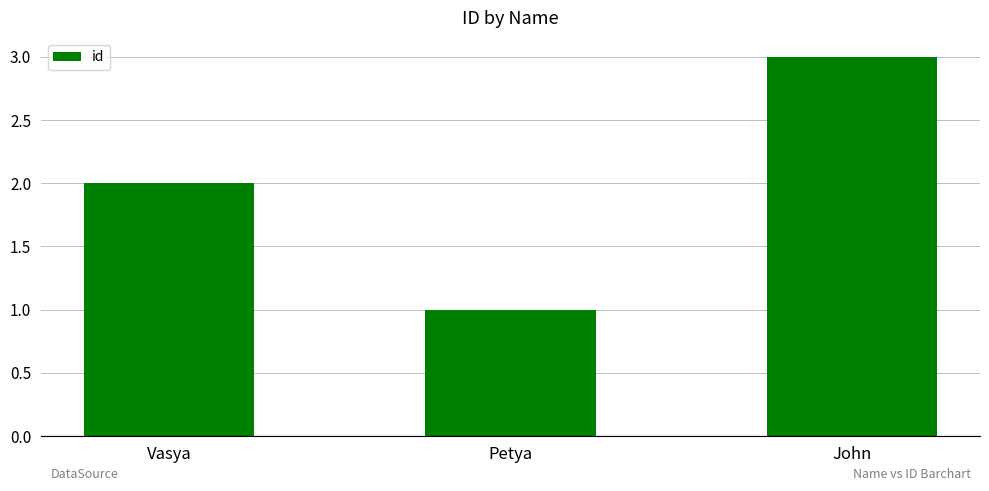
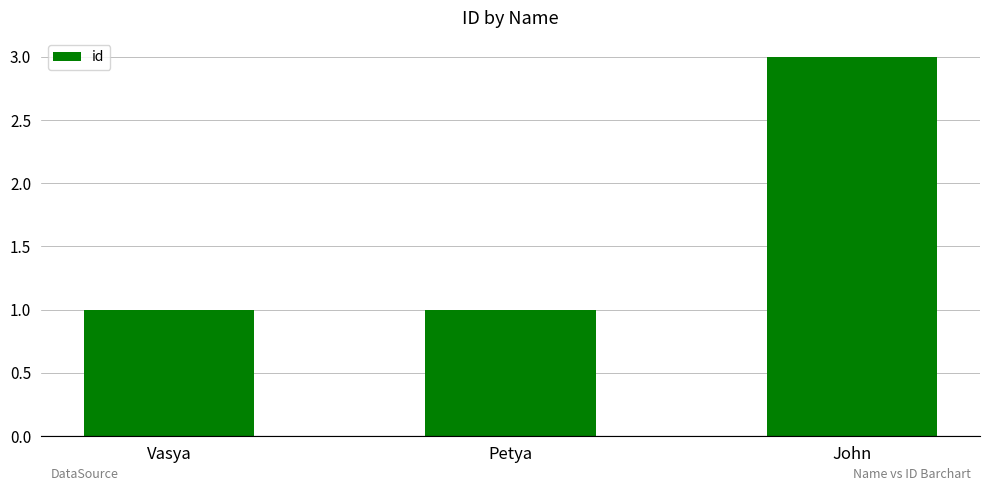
  {
-   "Vasya": 2,
+   "Vasya": 1,
    "Petya": 1,
    "John": 3
  }
